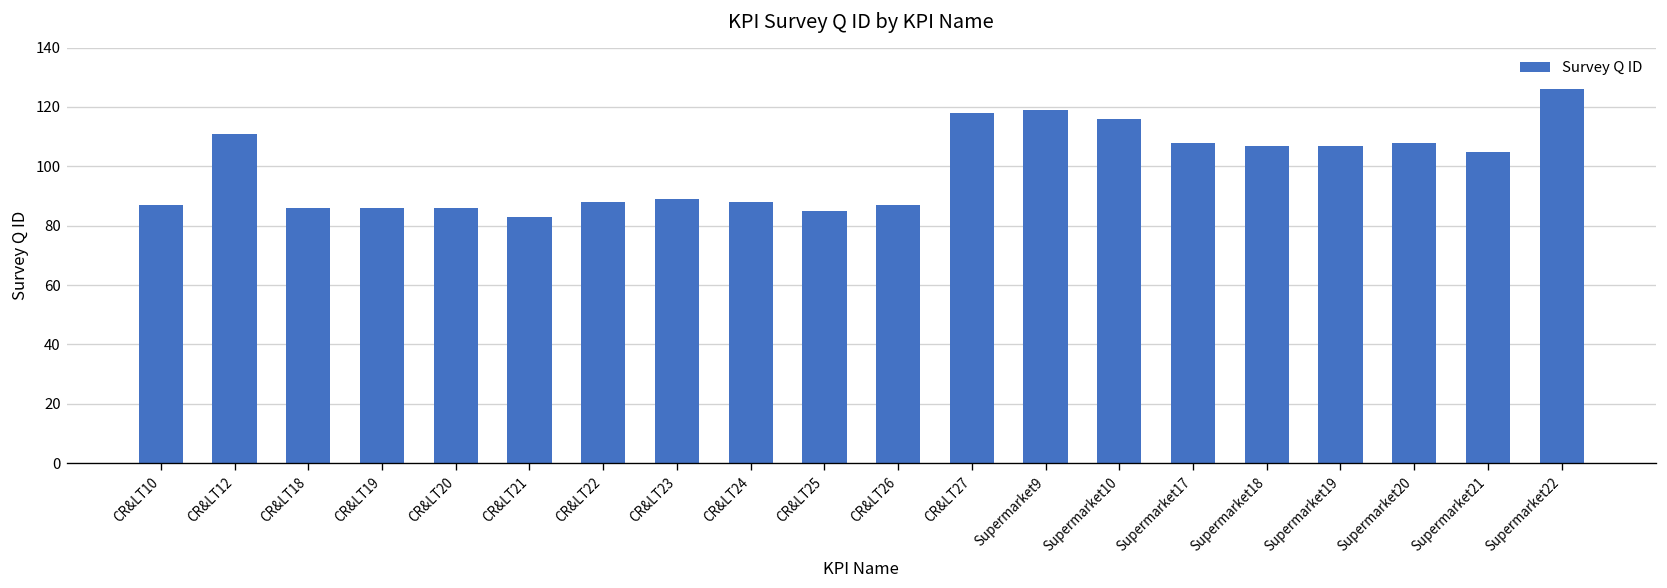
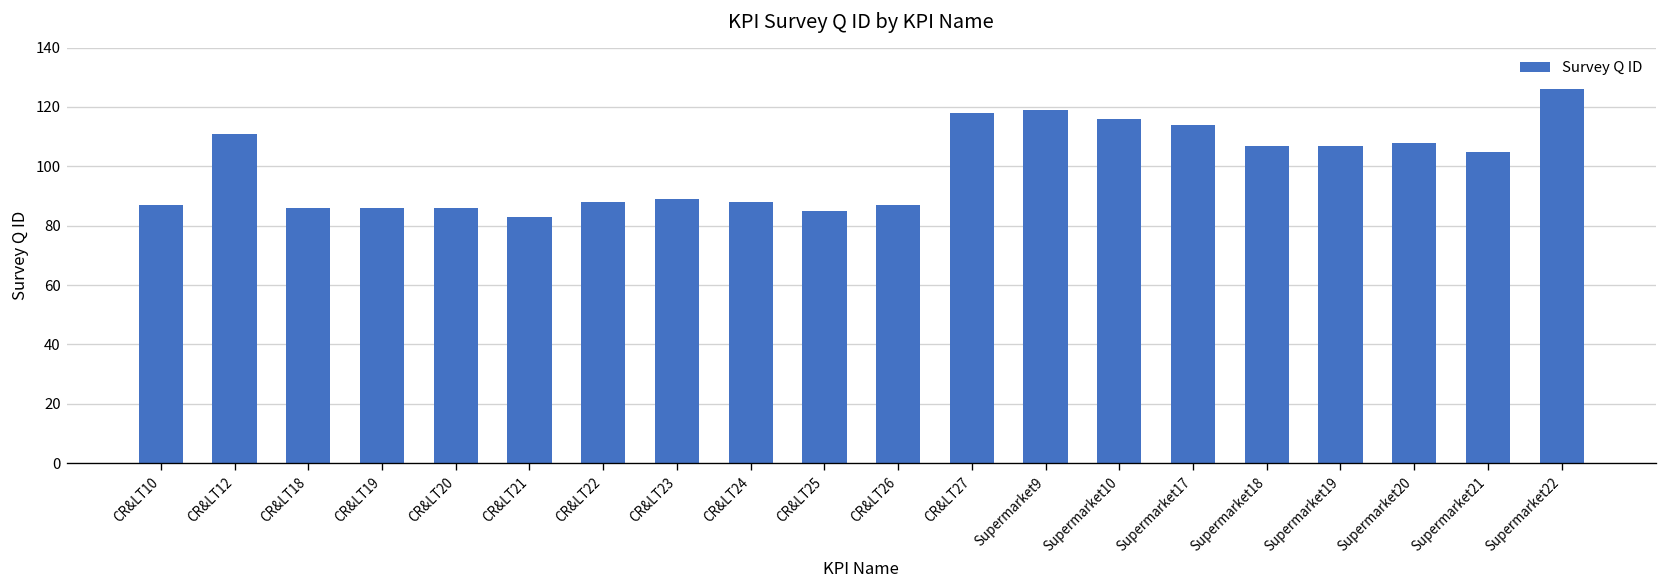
  {
    "CR&LT10": 87,
    "CR&LT12": 111,
    "CR&LT18": 86,
    "CR&LT19": 86,
    "CR&LT20": 86,
    "CR&LT21": 83,
    "CR&LT22": 88,
    "CR&LT23": 89,
    "CR&LT24": 88,
    "CR&LT25": 85,
    "CR&LT26": 87,
    "CR&LT27": 118,
    "Supermarket9": 119,
    "Supermarket10": 116,
-   "Supermarket17": 108,
+   "Supermarket17": 114,
    "Supermarket18": 107,
    "Supermarket19": 107,
    "Supermarket20": 108,
    "Supermarket21": 105,
    "Supermarket22": 126
  }
